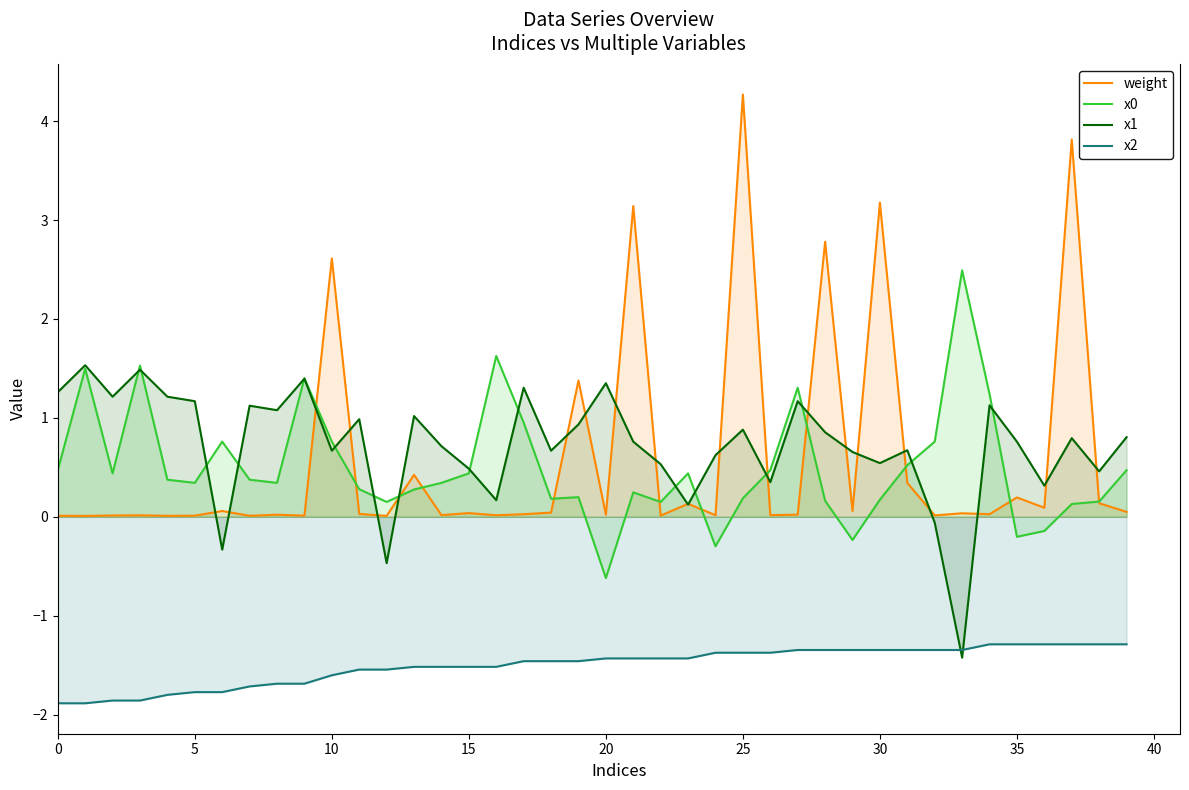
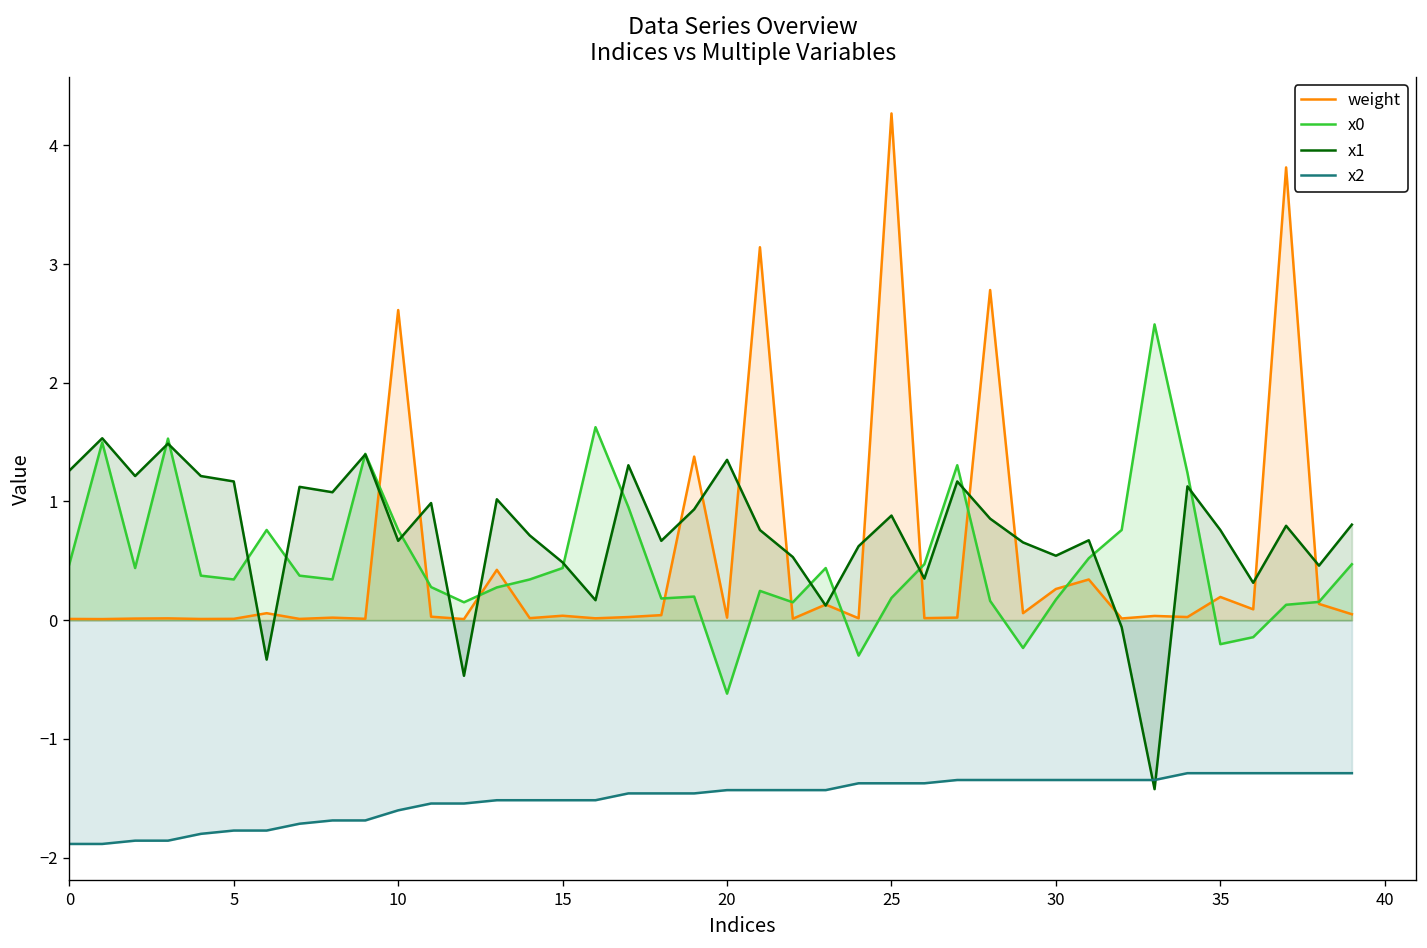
  {
    "weight": {
      "10": 2.6,
      "15": 0.0,
      "25": 4.3,
-     "30": 3.2,
+     "30": 0.3,
      "35": 0.2
    }
  }
